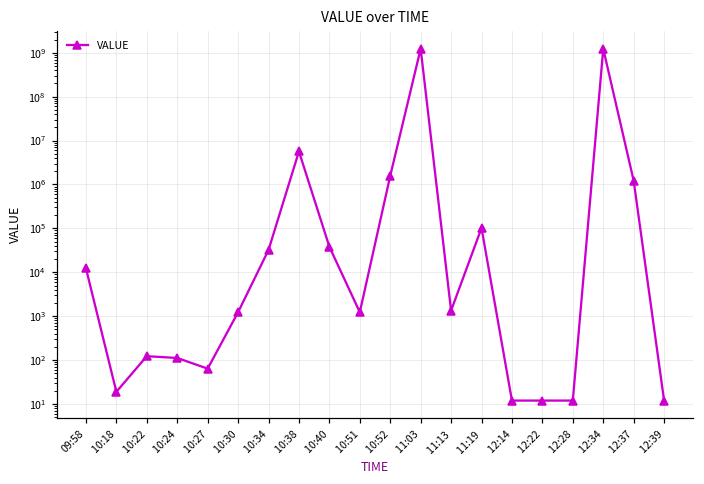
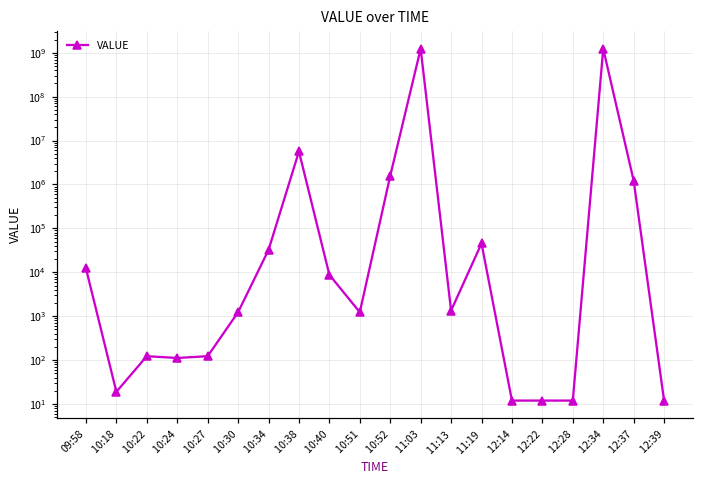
  {
    "09:58": 12000,
    "10:18": 20,
    "10:22": 120,
    "10:24": 110,
-   "10:27": 60,
+   "10:27": 120,
    "10:30": 1200,
    "10:34": 30000,
    "10:38": 6000000,
-   "10:40": 40000,
+   "10:40": 9000,
    "10:51": 1200,
    "10:52": 1600000,
    "11:03": 1200000000,
    "11:13": 1300,
-   "11:19": 100000,
+   "11:19": 50000,
    "12:14": 12,
    "12:22": 12,
    "12:28": 12,
    "12:34": 1200000000,
    "12:37": 1200000,
    "12:39": 12
  }
